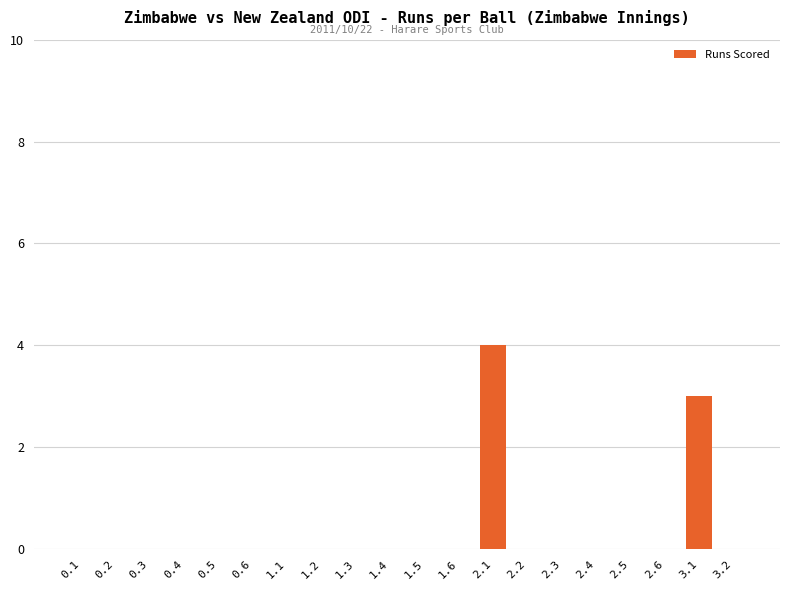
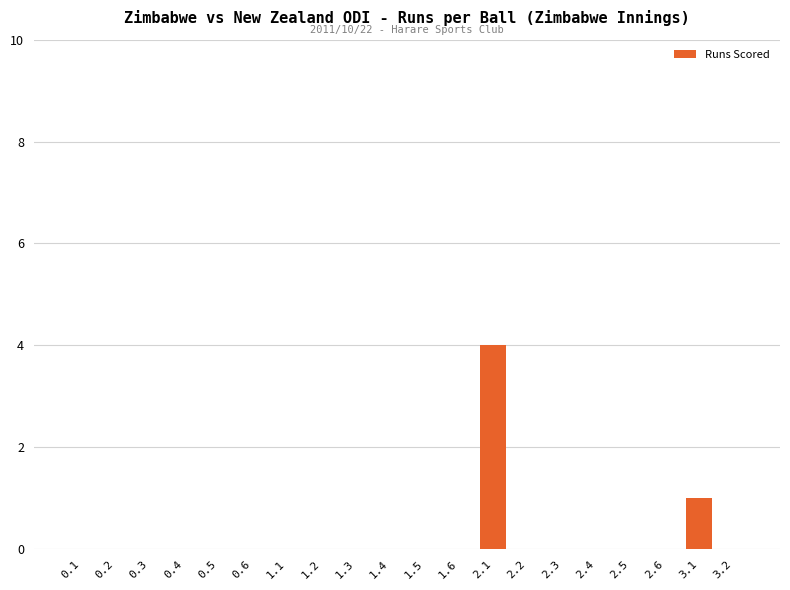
  {
    "0.1": 0,
    "0.2": 0,
    "0.3": 0,
    "0.4": 0,
    "0.5": 0,
    "0.6": 0,
    "1.1": 0,
    "1.2": 0,
    "1.3": 0,
    "1.4": 0,
    "1.5": 0,
    "1.6": 0,
    "2.1": 4,
    "2.2": 0,
    "2.3": 0,
    "2.4": 0,
    "2.5": 0,
    "2.6": 0,
-   "3.1": 3,
+   "3.1": 1,
    "3.2": 0
  }
